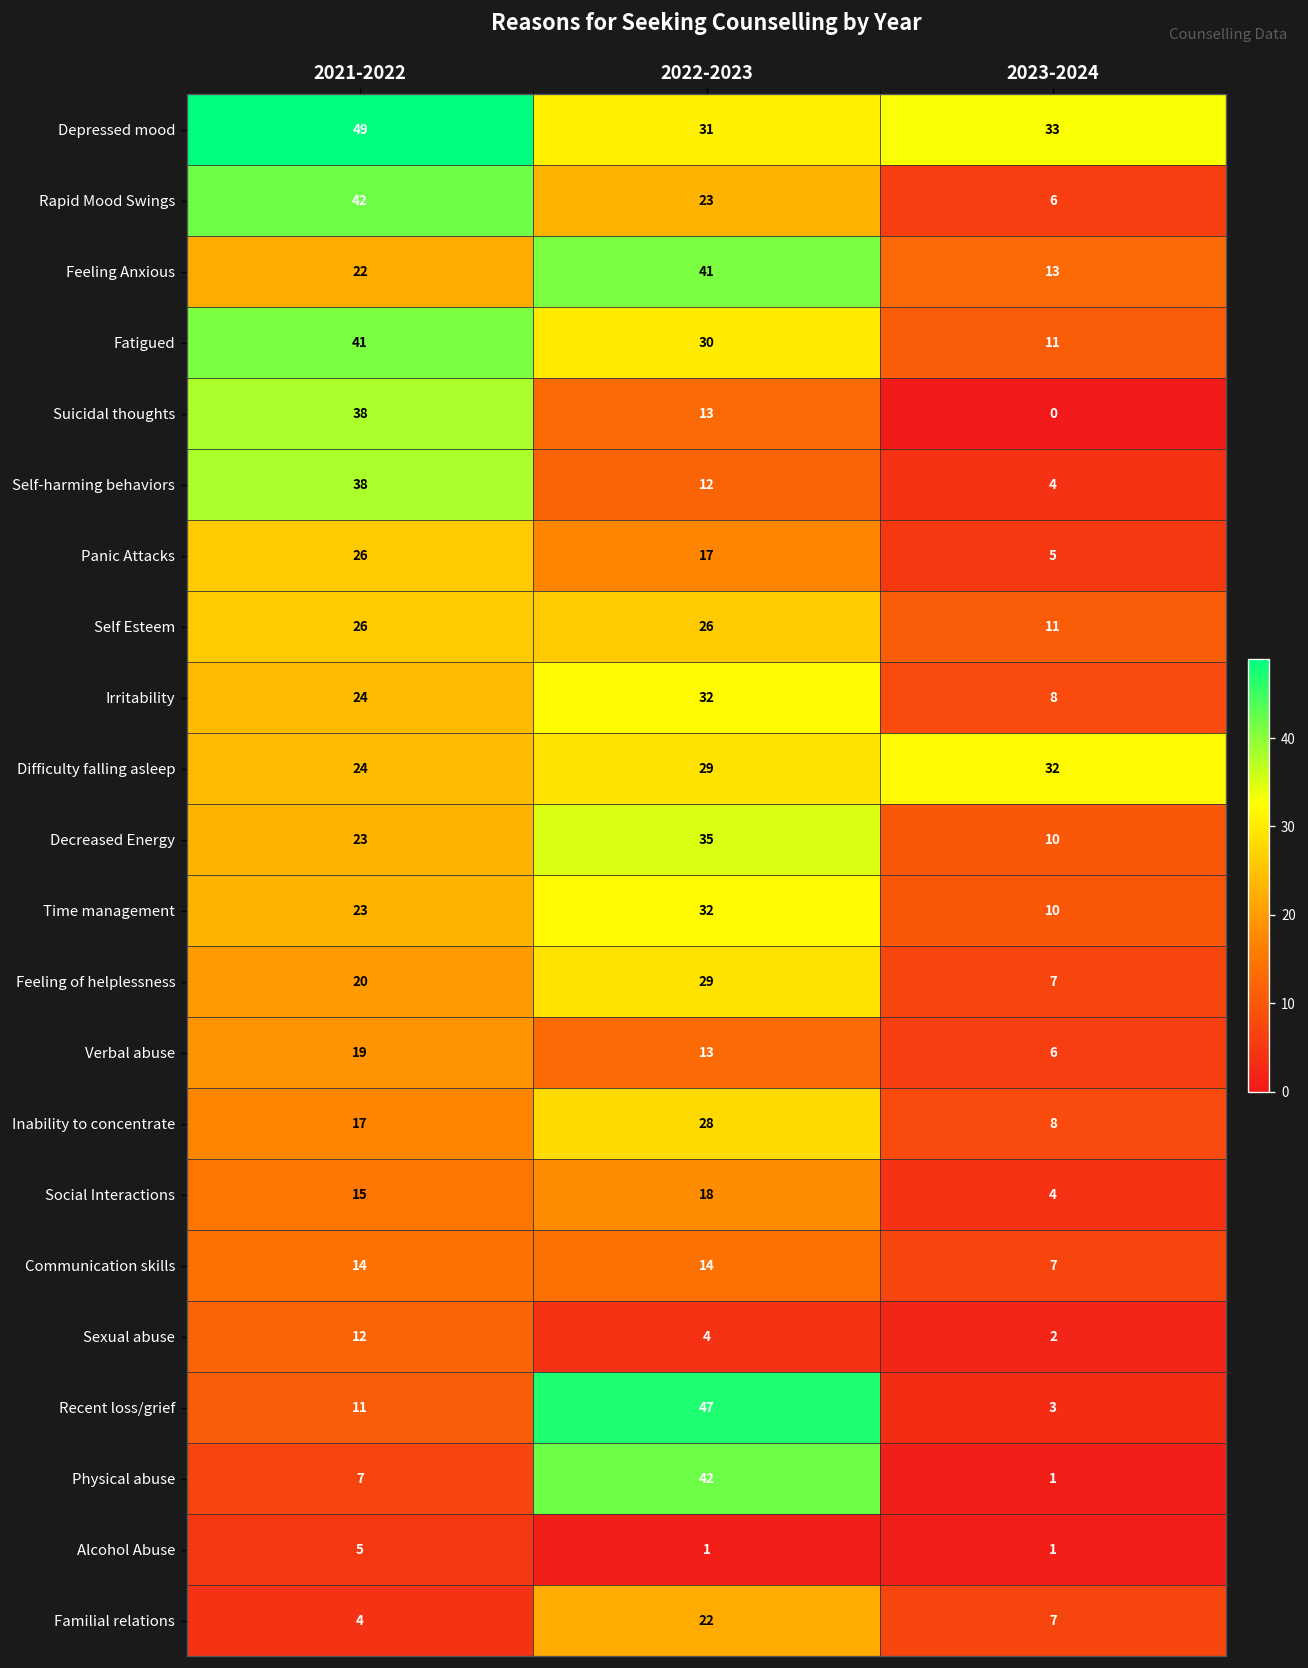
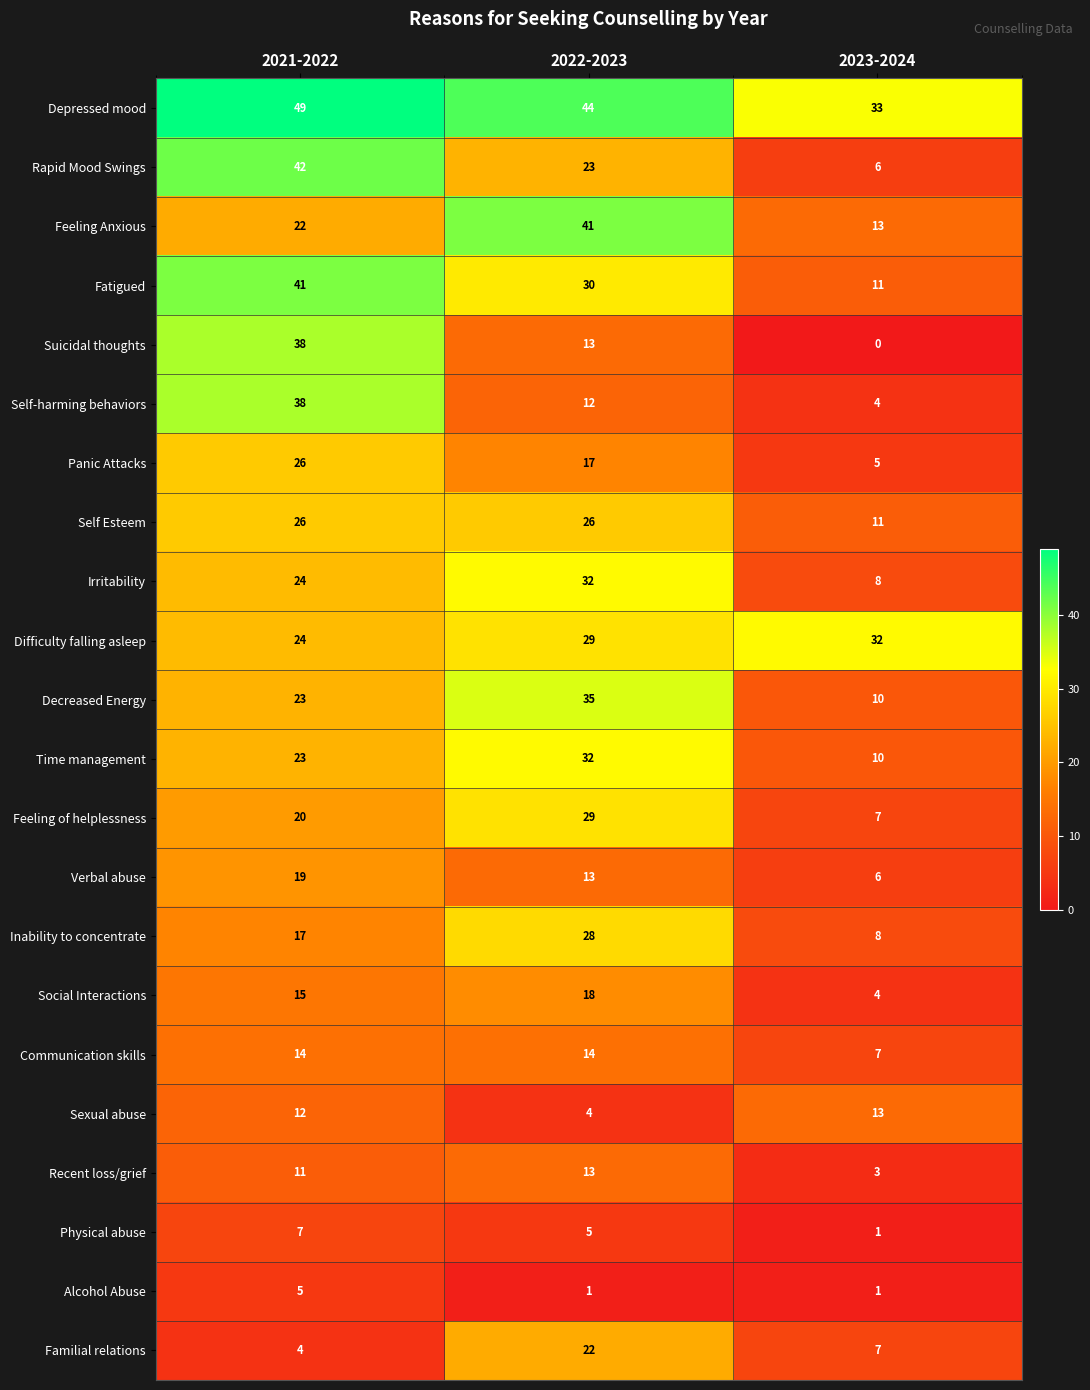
  {
    "Depressed mood": {
      "2021-2022": 49,
-     "2022-2023": 31,
+     "2022-2023": 44,
      "2023-2024": 33
    },
    "Rapid Mood Swings": {
      "2021-2022": 42,
      "2022-2023": 23,
      "2023-2024": 6
    },
    "Feeling Anxious": {
      "2021-2022": 22,
      "2022-2023": 41,
      "2023-2024": 13
    },
    "Fatigued": {
      "2021-2022": 41,
      "2022-2023": 30,
      "2023-2024": 11
    },
    "Suicidal thoughts": {
      "2021-2022": 38,
      "2022-2023": 13,
      "2023-2024": 0
    },
    "Self-harming behaviors": {
      "2021-2022": 38,
      "2022-2023": 12,
      "2023-2024": 4
    },
    "Panic Attacks": {
      "2021-2022": 26,
      "2022-2023": 17,
      "2023-2024": 5
    },
    "Self Esteem": {
      "2021-2022": 26,
      "2022-2023": 26,
      "2023-2024": 11
    },
    "Irritability": {
      "2021-2022": 24,
      "2022-2023": 32,
      "2023-2024": 8
    },
    "Difficulty falling asleep": {
      "2021-2022": 24,
      "2022-2023": 29,
      "2023-2024": 32
    },
    "Decreased Energy": {
      "2021-2022": 23,
      "2022-2023": 35,
      "2023-2024": 10
    },
    "Time management": {
      "2021-2022": 23,
      "2022-2023": 32,
      "2023-2024": 10
    },
    "Feeling of helplessness": {
      "2021-2022": 20,
      "2022-2023": 29,
      "2023-2024": 7
    },
    "Verbal abuse": {
      "2021-2022": 19,
      "2022-2023": 13,
      "2023-2024": 6
    },
    "Inability to concentrate": {
      "2021-2022": 17,
      "2022-2023": 28,
      "2023-2024": 8
    },
    "Social Interactions": {
      "2021-2022": 15,
      "2022-2023": 18,
      "2023-2024": 4
    },
    "Communication skills": {
      "2021-2022": 14,
      "2022-2023": 14,
      "2023-2024": 7
    },
    "Sexual abuse": {
      "2021-2022": 12,
      "2022-2023": 4,
-     "2023-2024": 2
+     "2023-2024": 13
    },
    "Recent loss/grief": {
      "2021-2022": 11,
-     "2022-2023": 47,
+     "2022-2023": 13,
      "2023-2024": 3
    },
    "Physical abuse": {
      "2021-2022": 7,
-     "2022-2023": 42,
+     "2022-2023": 5,
      "2023-2024": 1
    },
    "Alcohol Abuse": {
      "2021-2022": 5,
      "2022-2023": 1,
      "2023-2024": 1
    },
    "Familial relations": {
      "2021-2022": 4,
      "2022-2023": 22,
      "2023-2024": 7
    }
  }
